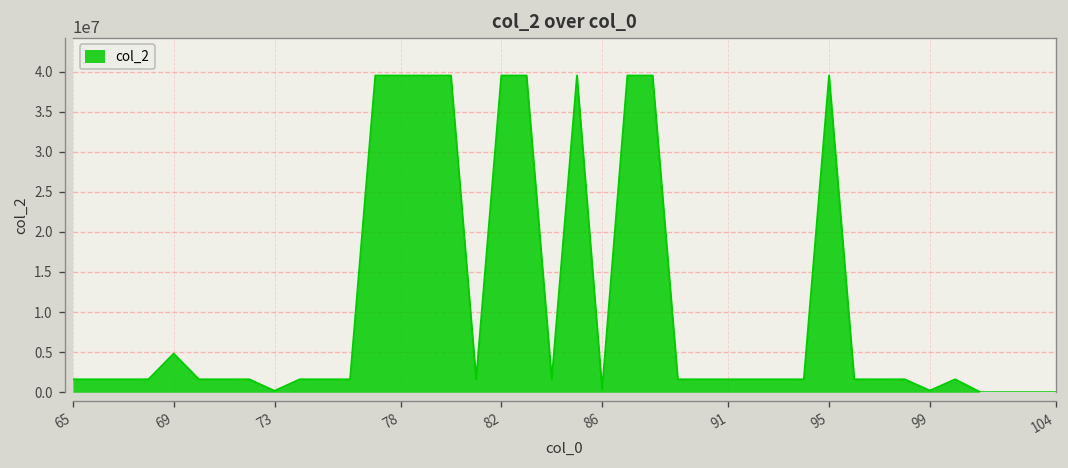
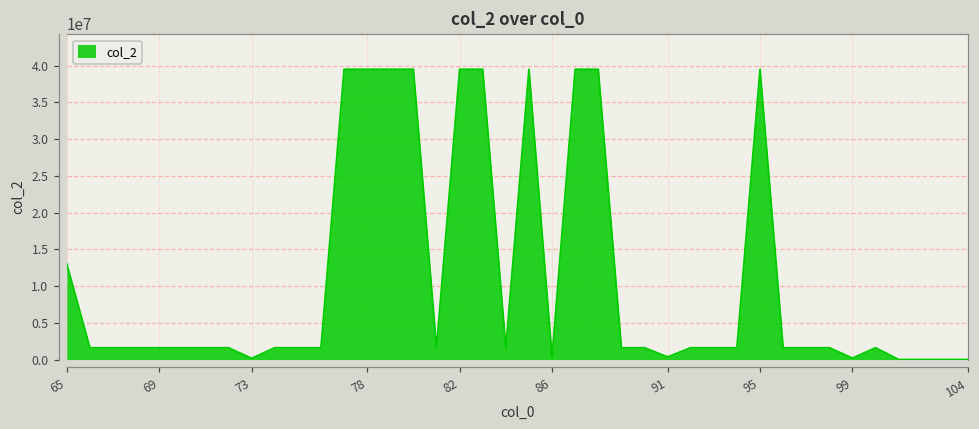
  {
-   "65": 2000000,
-   "69": 5000000,
+   "65": 13000000,
+   "69": 2000000,
    "73": 0,
    "78": 40000000,
    "82": 40000000,
    "86": 0,
-   "91": 2000000,
+   "91": 0,
    "95": 40000000,
    "99": 0,
    "104": 0
  }
